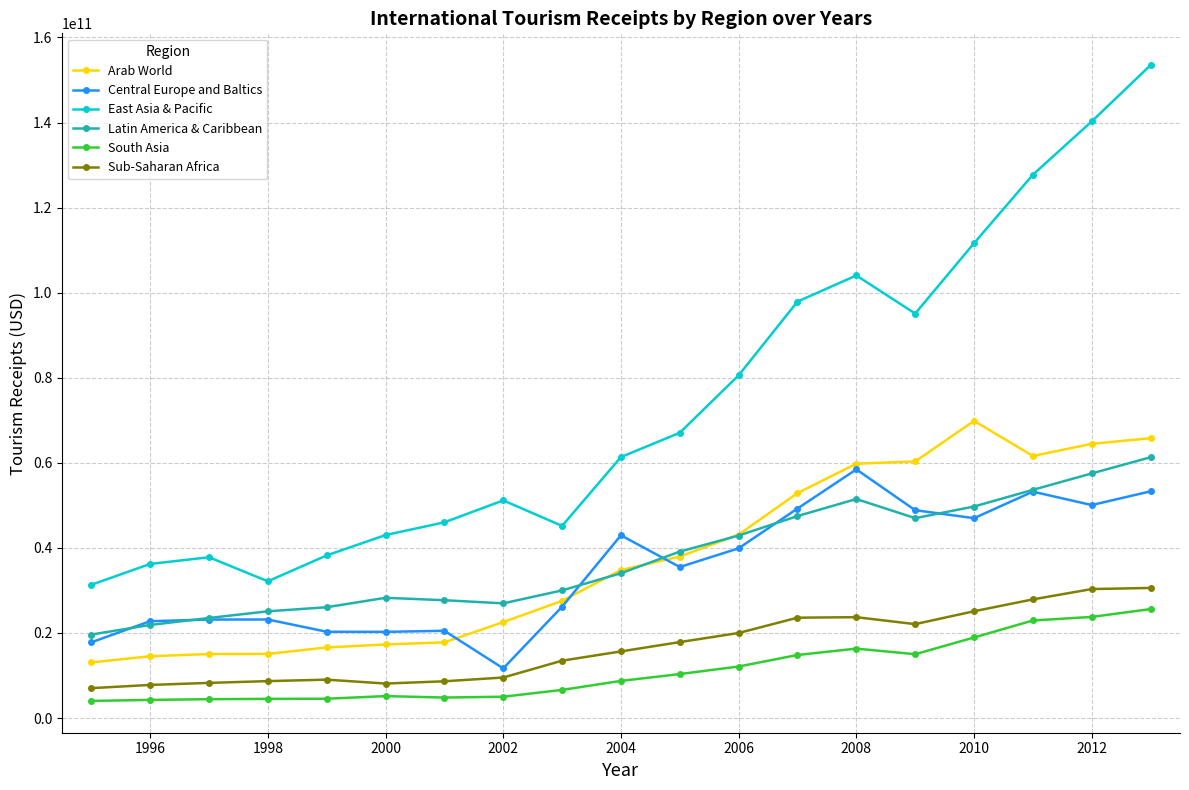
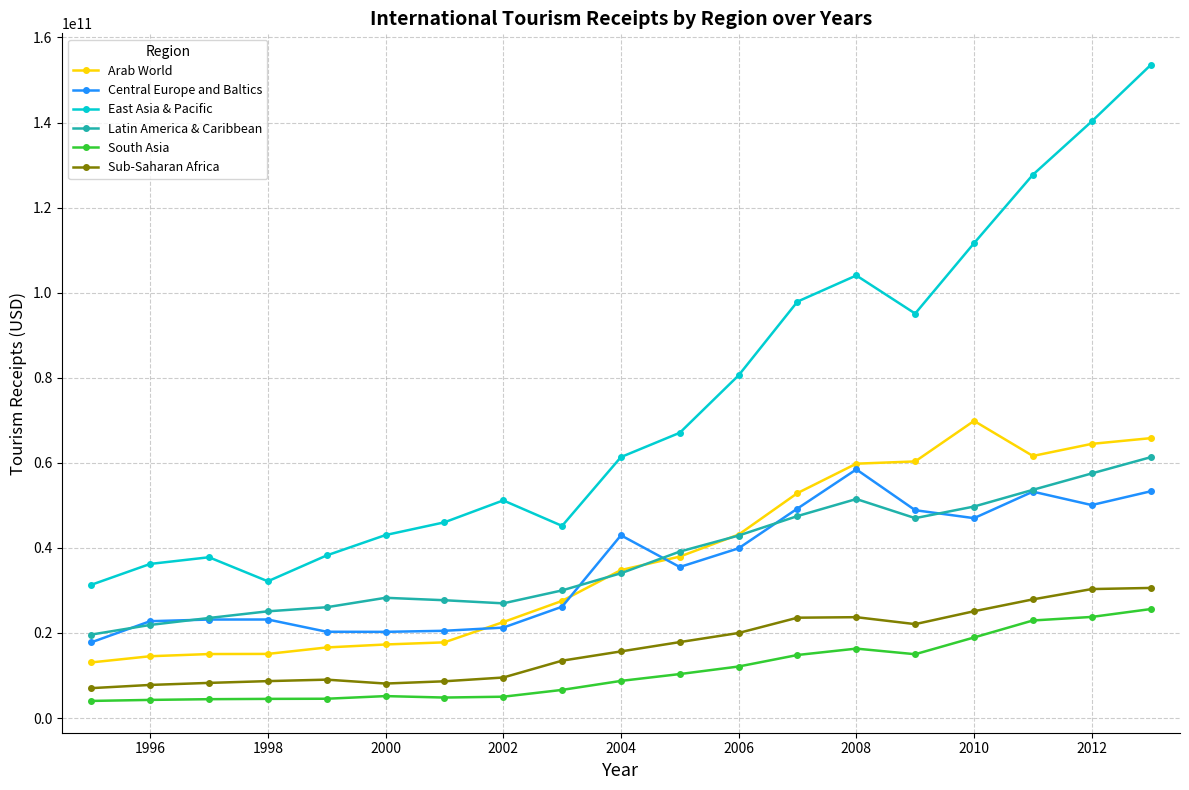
  {
    "Arab World": {
      "1996": 15000000000,
      "1998": 15000000000,
      "2000": 17000000000,
      "2002": 23000000000,
      "2004": 35000000000,
      "2008": 60000000000,
      "2010": 70000000000,
      "2012": 64000000000
    },
    "Central Europe and Baltics": {
      "1996": 23000000000,
      "1998": 23000000000,
      "2000": 20000000000,
-     "2002": 12000000000,
+     "2002": 21000000000,
      "2004": 43000000000,
      "2006": 40000000000,
      "2008": 58000000000,
      "2010": 47000000000,
      "2012": 50000000000
    },
    "South Asia": {
      "1996": 4000000000,
      "1998": 4000000000,
      "2000": 5000000000,
      "2002": 5000000000,
      "2004": 9000000000,
      "2006": 12000000000,
      "2008": 16000000000,
      "2010": 19000000000,
      "2012": 24000000000
    },
    "Sub-Saharan Africa": {
      "1996": 8000000000,
      "1998": 9000000000,
      "2000": 8000000000,
      "2002": 10000000000,
      "2004": 16000000000,
      "2006": 20000000000,
      "2008": 24000000000,
      "2010": 25000000000,
      "2012": 30000000000
    }
  }
